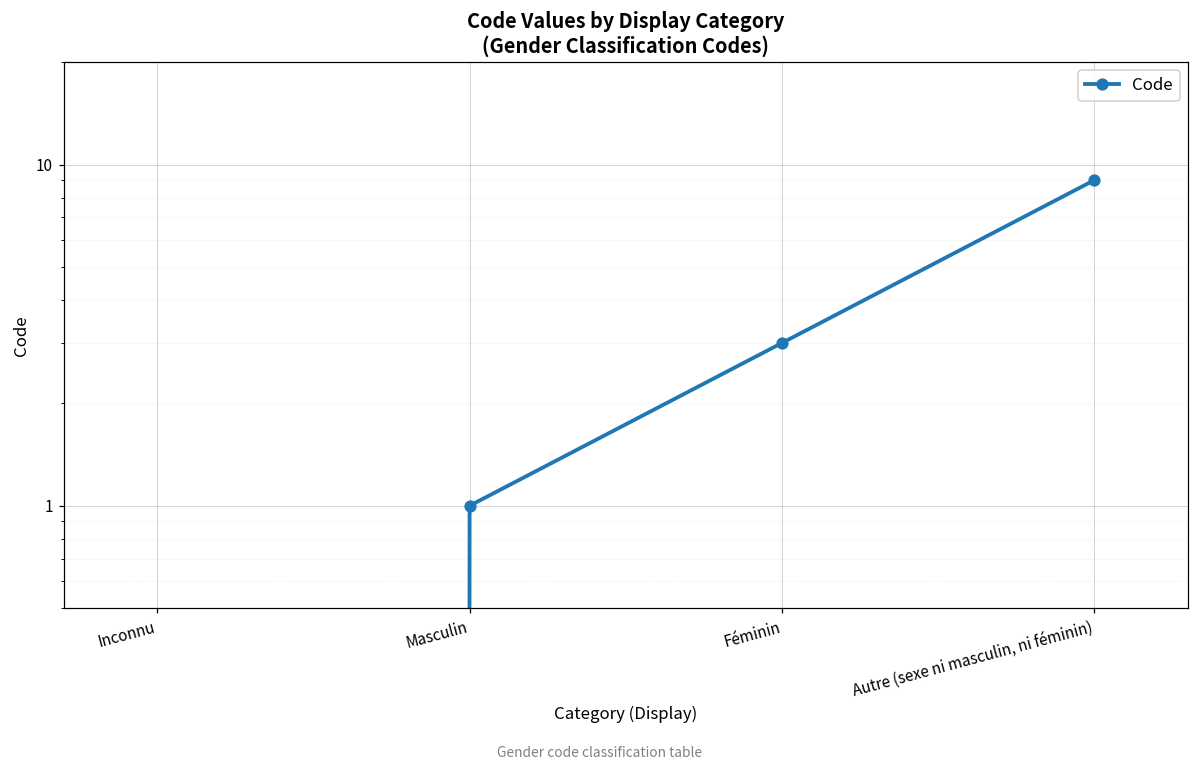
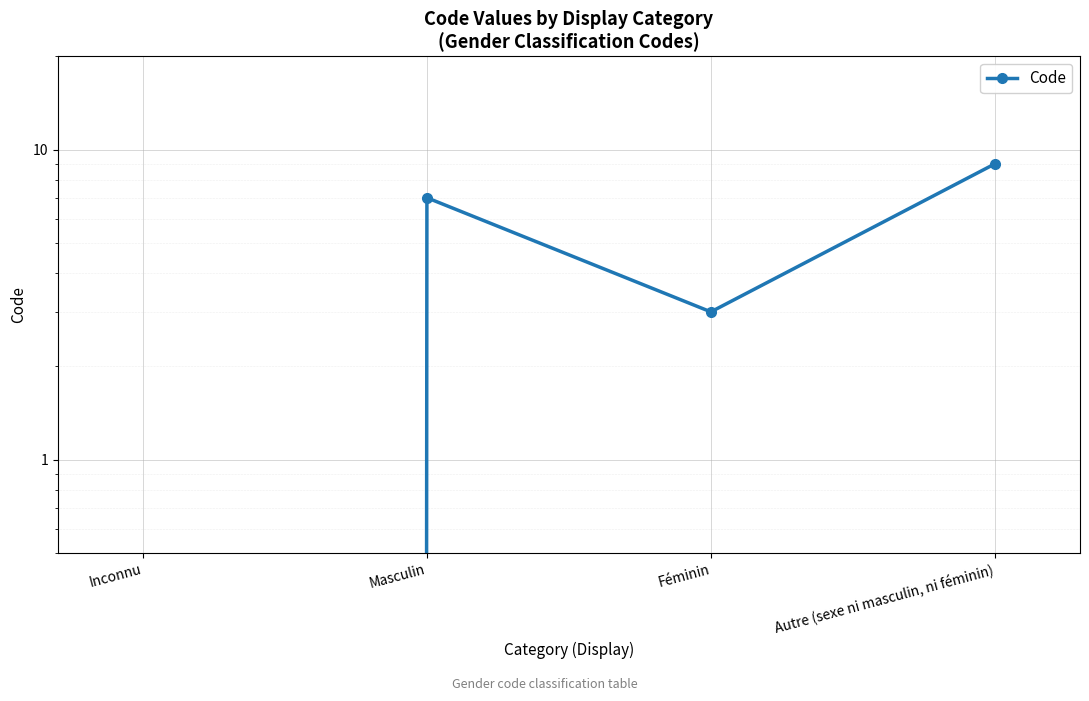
  {
-   "Masculin": 1,
+   "Masculin": 7,
    "Féminin": 3,
    "Autre (sexe ni masculin, ni féminin)": 9
  }
